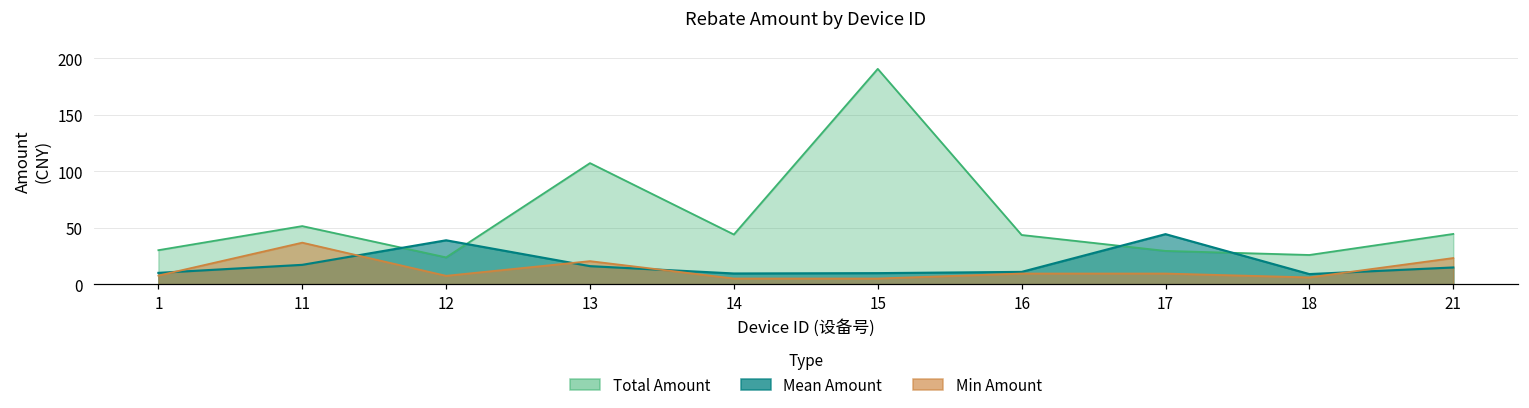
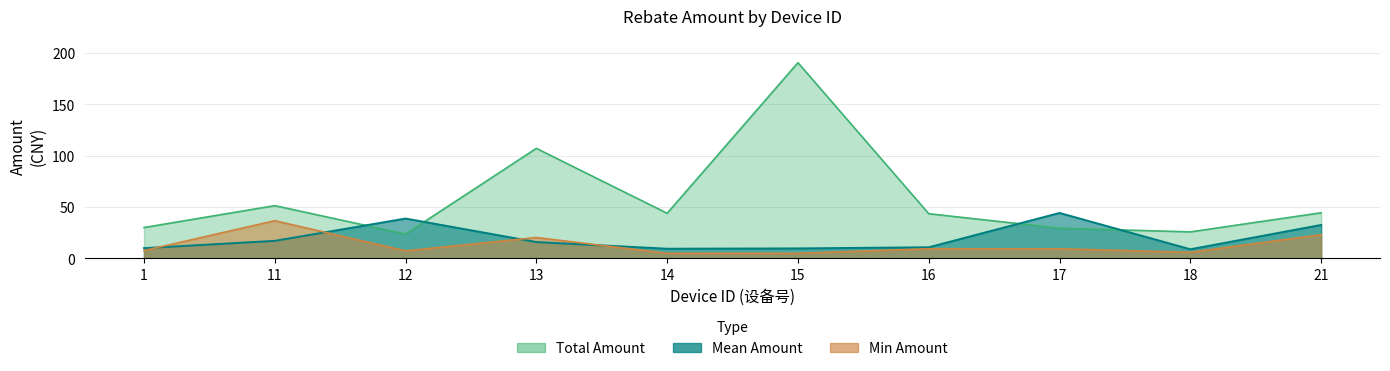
  {
    "Total Amount": {
      "1": 30,
      "11": 51,
      "12": 24,
      "13": 107,
      "14": 44,
      "15": 191,
      "16": 44,
      "17": 29,
      "18": 26,
      "21": 44
    },
    "Mean Amount": {
      "11": 17,
      "12": 39,
      "13": 16,
      "14": 10,
      "15": 10,
      "17": 44,
      "18": 9,
-     "21": 15
+     "21": 33
    },
    "Min Amount": {
      "11": 37,
      "12": 7,
      "13": 20,
      "14": 5,
      "15": 5,
      "17": 9,
      "18": 6,
      "21": 23
    }
  }
